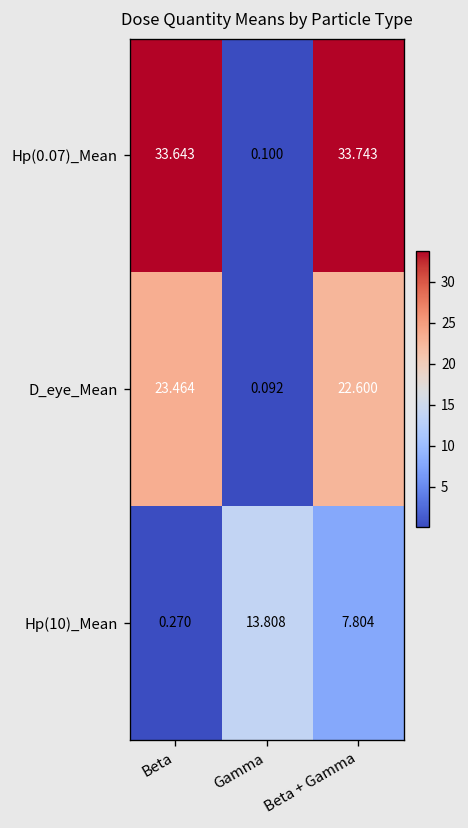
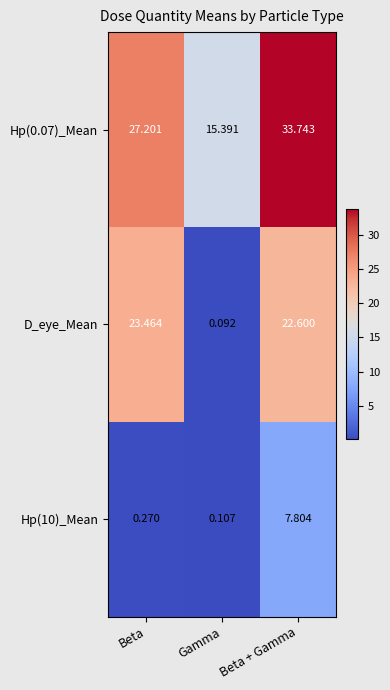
  {
    "Hp(0.07)_Mean": {
-     "Beta": 33.643,
-     "Gamma": 0.100,
+     "Beta": 27.201,
+     "Gamma": 15.391,
      "Beta + Gamma": 33.743
    },
    "D_eye_Mean": {
      "Beta": 23.464,
      "Gamma": 0.092,
      "Beta + Gamma": 22.600
    },
    "Hp(10)_Mean": {
      "Beta": 0.270,
-     "Gamma": 13.808,
+     "Gamma": 0.107,
      "Beta + Gamma": 7.804
    }
  }
